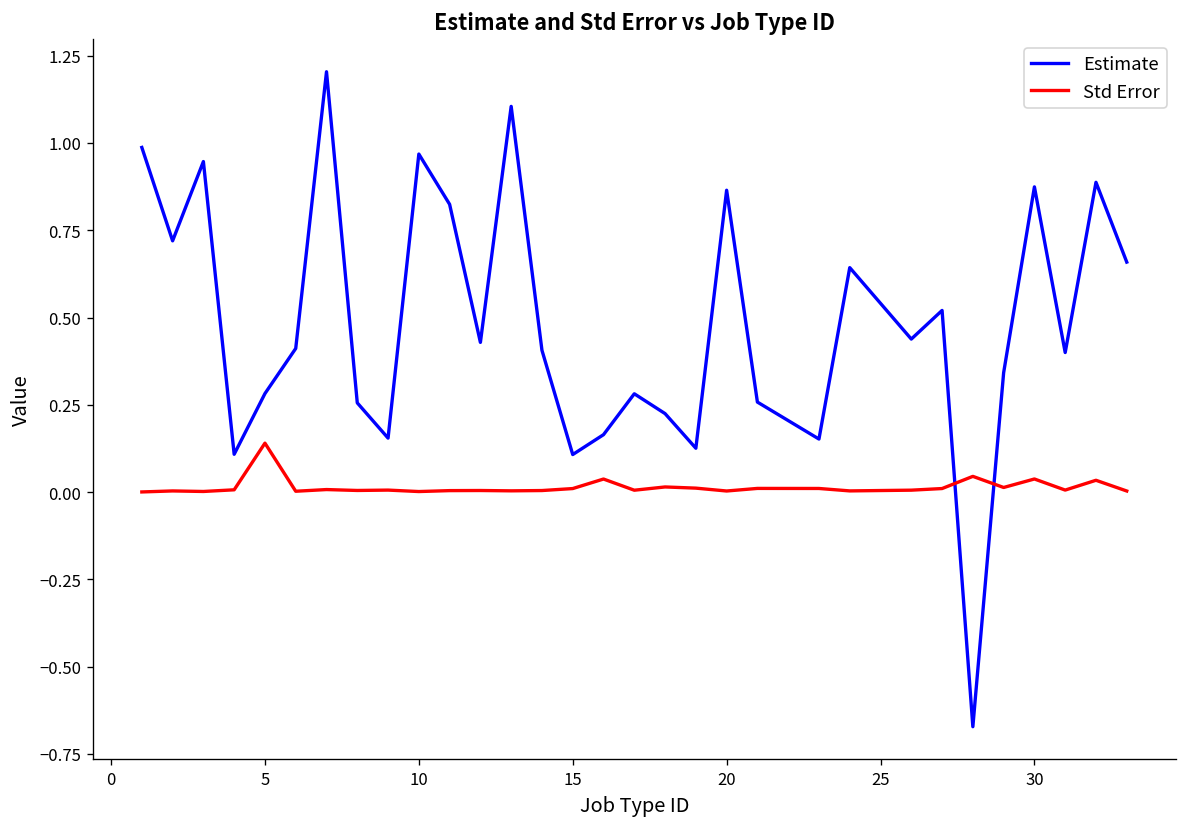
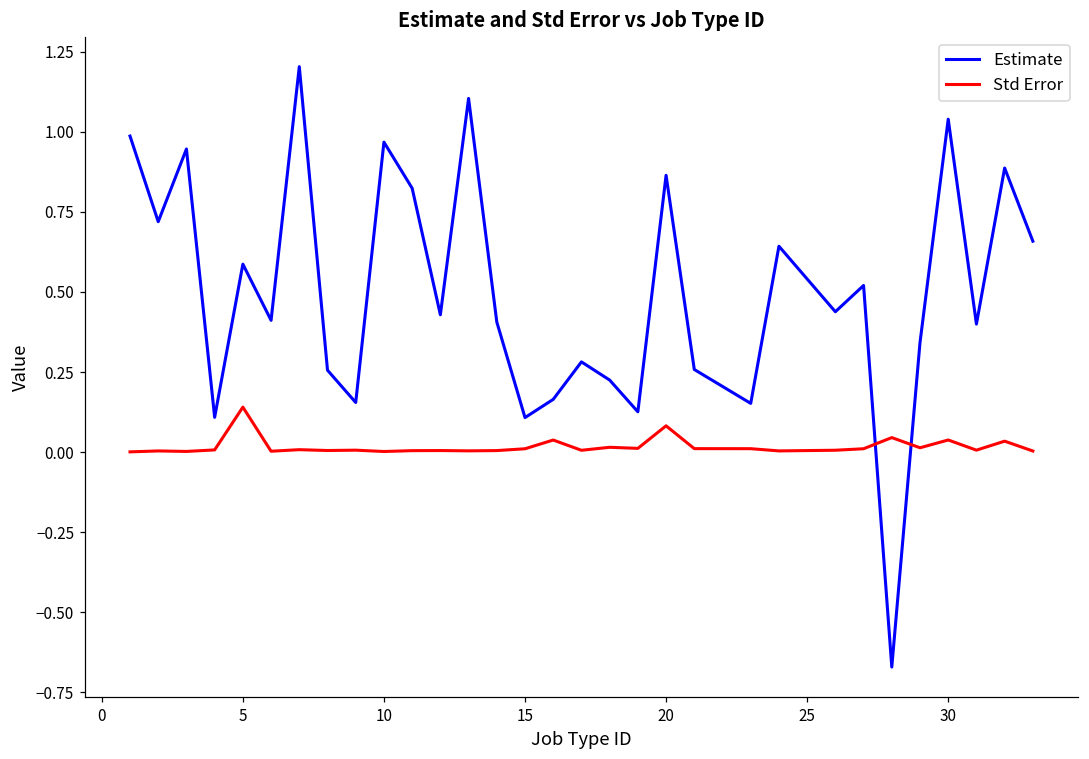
  {
    "Estimate": {
-     "5": 0.28,
+     "5": 0.59,
      "10": 0.97,
      "15": 0.11,
      "20": 0.86,
-     "30": 0.87
+     "30": 1.04
    },
    "Std Error": {
      "5": 0.14,
      "10": 0.00,
      "15": 0.01,
-     "20": 0.00,
+     "20": 0.08,
      "30": 0.04
    }
  }
